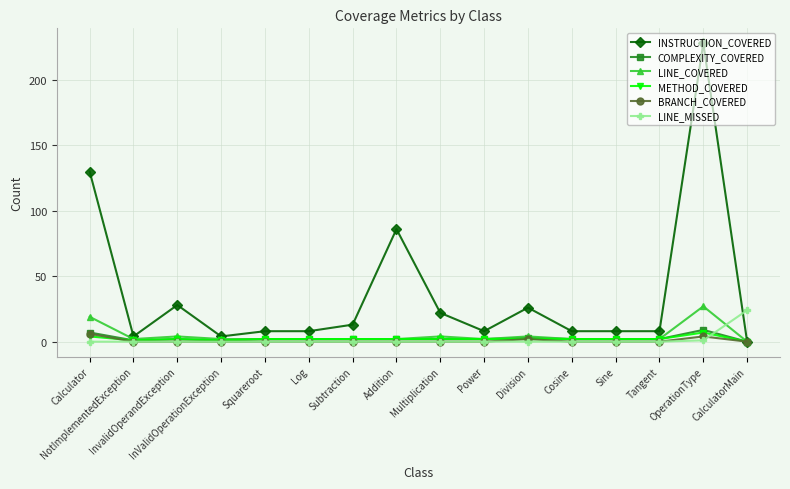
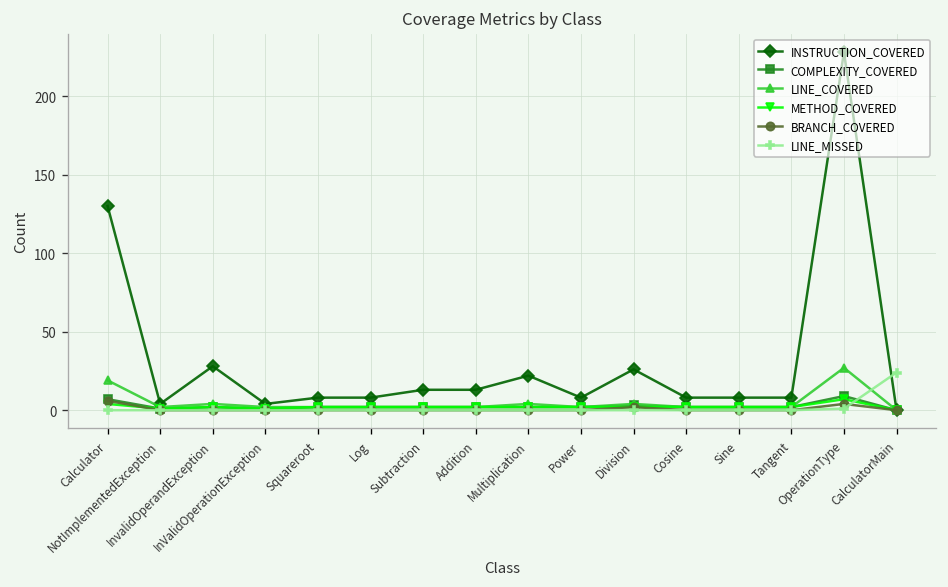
  {
    "INSTRUCTION_COVERED": {
      "Calculator": 130,
      "NotImplementedException": 4,
      "InvalidOperandException": 28,
      "InValidOperationException": 4,
      "Squareroot": 8,
      "Log": 8,
      "Subtraction": 13,
-     "Addition": 86,
+     "Addition": 13,
      "Multiplication": 22,
      "Power": 8,
      "Division": 26,
      "Cosine": 8,
      "Sine": 8,
      "Tangent": 8
    },
    "COMPLEXITY_COVERED": {
      "OperationType": 9
    },
    "LINE_COVERED": {
      "Calculator": 19,
      "InvalidOperandException": 4,
      "Multiplication": 4,
      "OperationType": 27
    },
    "METHOD_COVERED": {
      "Calculator": 4,
      "OperationType": 7
    },
    "BRANCH_COVERED": {
      "OperationType": 4
    },
    "LINE_MISSED": {
      "Calculator": 0,
      "Division": 0,
      "OperationType": 1,
      "CalculatorMain": 24
    }
  }
